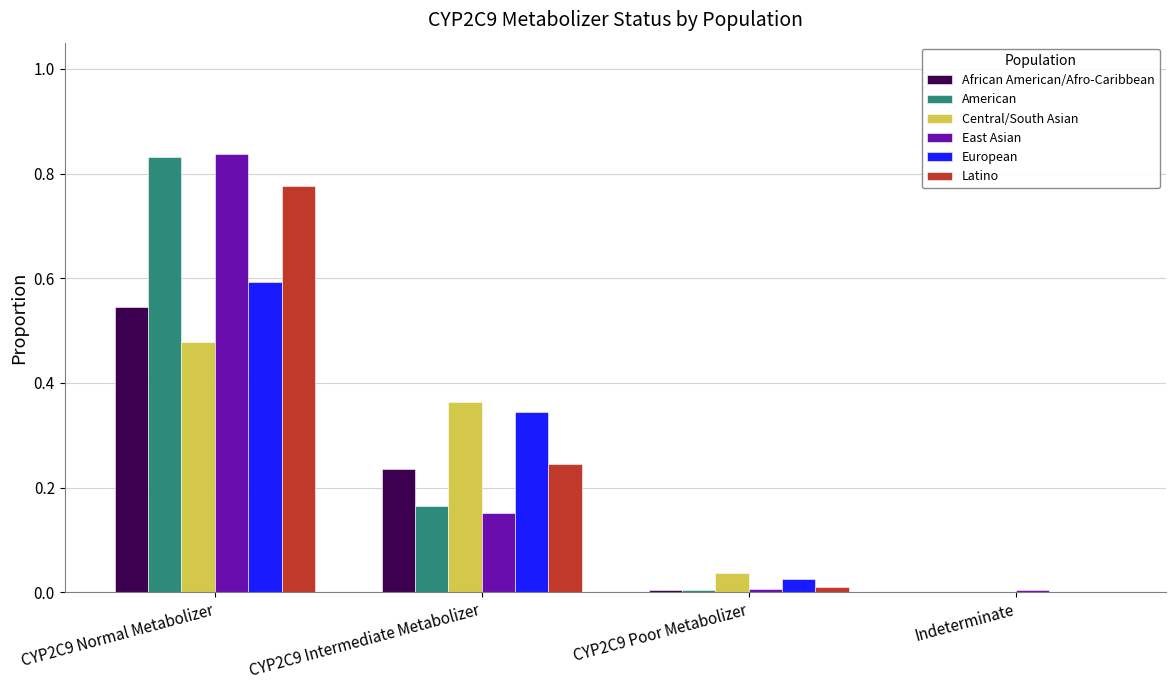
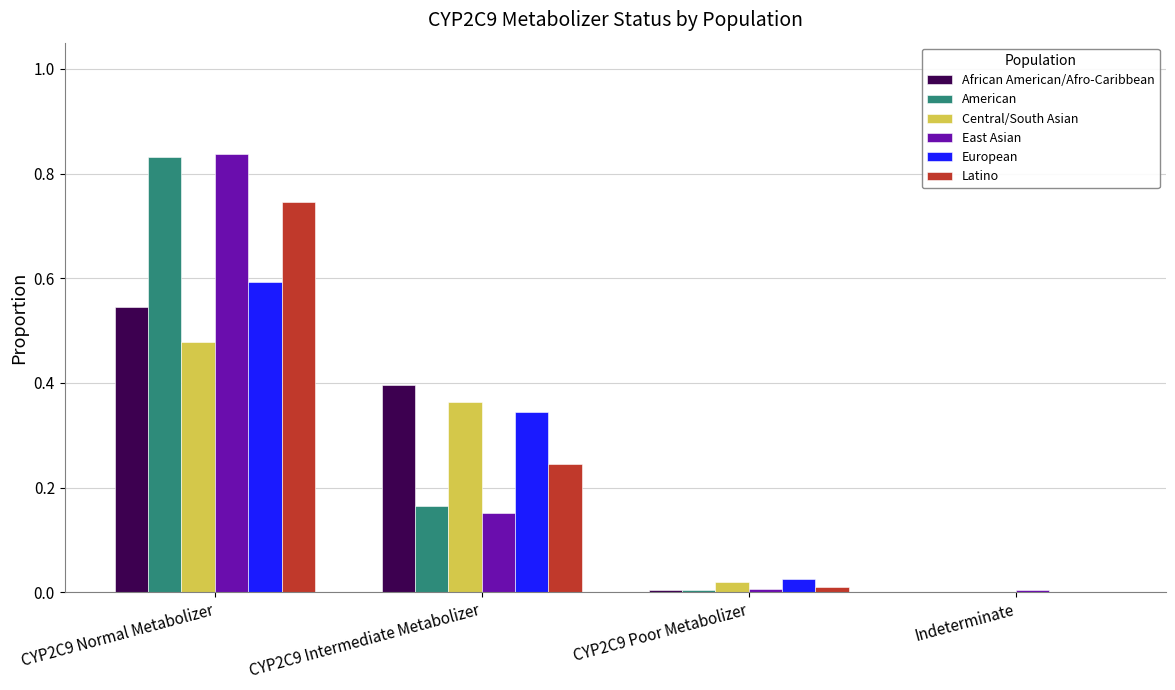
  {
    "African American/Afro-Caribbean": {
      "CYP2C9 Normal Metabolizer": 0.55,
-     "CYP2C9 Intermediate Metabolizer": 0.24,
+     "CYP2C9 Intermediate Metabolizer": 0.40,
      "CYP2C9 Poor Metabolizer": 0.01,
      "Indeterminate": 0.00
    },
    "American": {
      "CYP2C9 Normal Metabolizer": 0.83,
      "CYP2C9 Intermediate Metabolizer": 0.16,
      "Indeterminate": 0.00
    },
    "Central/South Asian": {
      "CYP2C9 Normal Metabolizer": 0.48,
      "CYP2C9 Intermediate Metabolizer": 0.36,
-     "CYP2C9 Poor Metabolizer": 0.04,
+     "CYP2C9 Poor Metabolizer": 0.02,
      "Indeterminate": 0.00
    },
    "East Asian": {
      "CYP2C9 Normal Metabolizer": 0.84,
      "CYP2C9 Intermediate Metabolizer": 0.15,
      "CYP2C9 Poor Metabolizer": 0.01
    },
    "European": {
      "CYP2C9 Normal Metabolizer": 0.59,
      "CYP2C9 Intermediate Metabolizer": 0.35,
      "CYP2C9 Poor Metabolizer": 0.03,
      "Indeterminate": 0.00
    },
    "Latino": {
-     "CYP2C9 Normal Metabolizer": 0.78,
+     "CYP2C9 Normal Metabolizer": 0.75,
      "CYP2C9 Intermediate Metabolizer": 0.24,
      "CYP2C9 Poor Metabolizer": 0.01,
      "Indeterminate": 0.00
    }
  }
